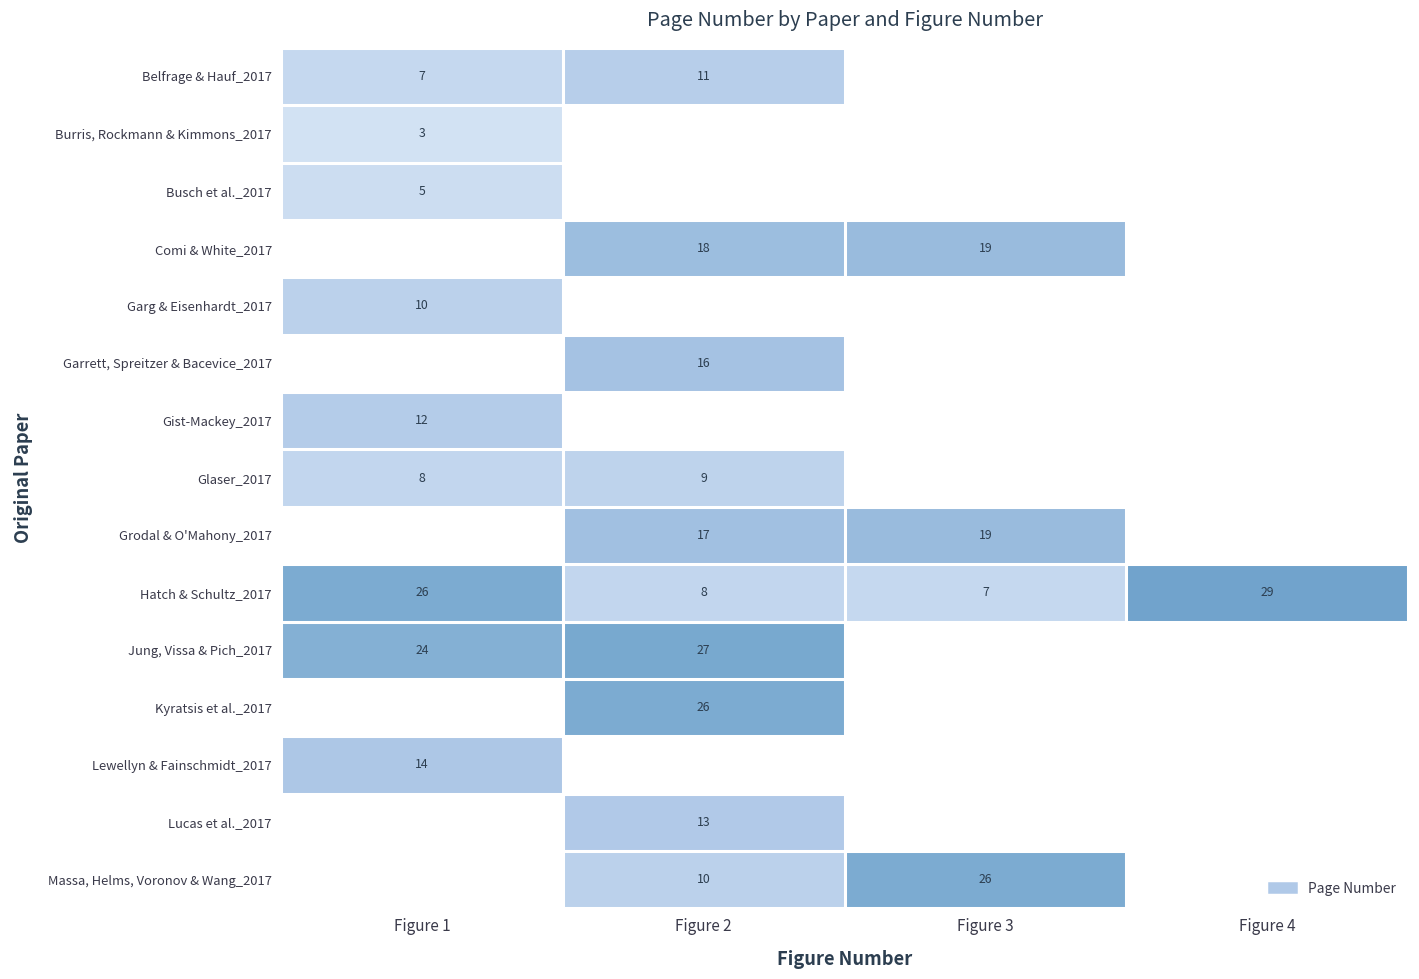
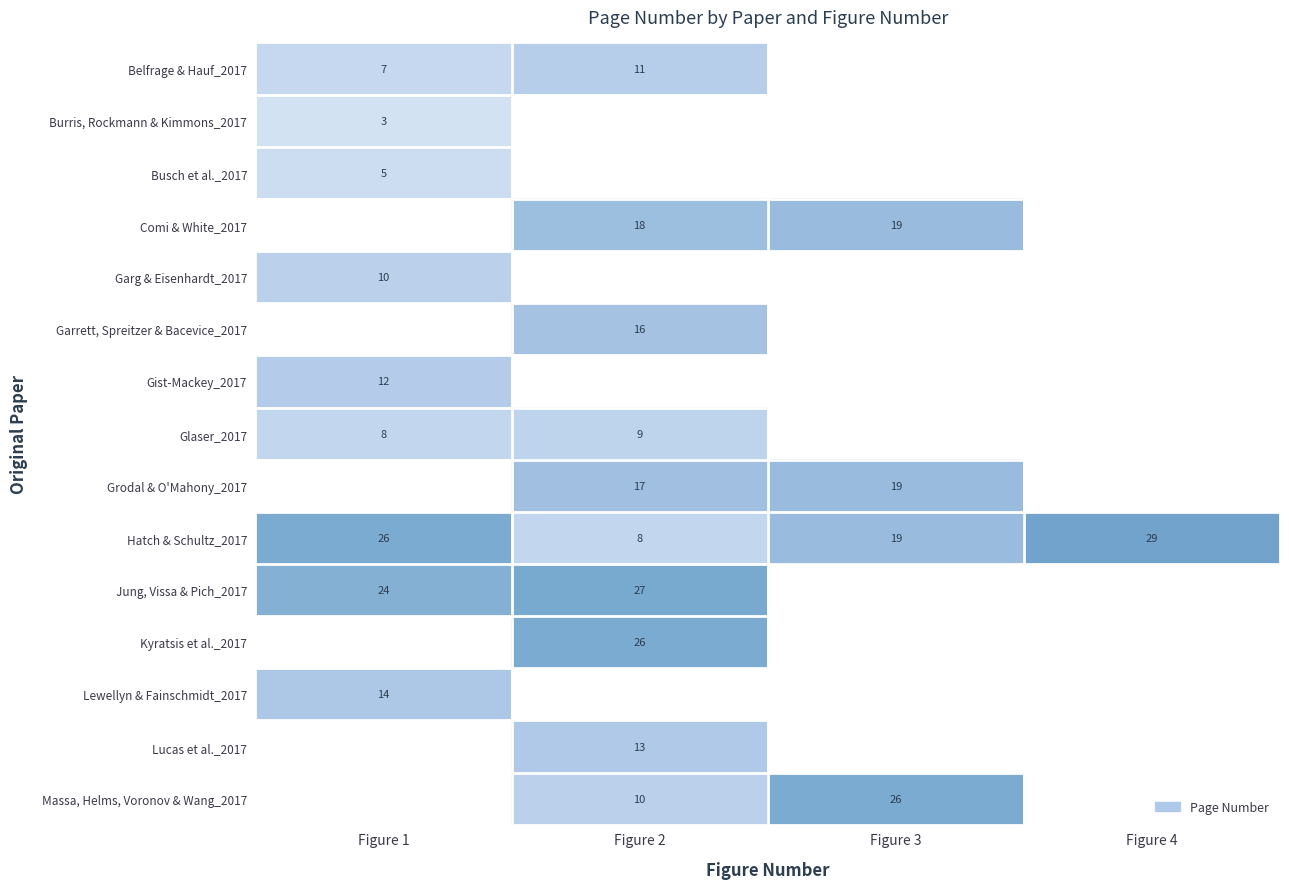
  {
    "Belfrage & Hauf_2017": {
      "Figure 1": 7,
      "Figure 2": 11
    },
    "Burris, Rockmann & Kimmons_2017": {
      "Figure 1": 3
    },
    "Busch et al._2017": {
      "Figure 1": 5
    },
    "Comi & White_2017": {
      "Figure 2": 18,
      "Figure 3": 19
    },
    "Garg & Eisenhardt_2017": {
      "Figure 1": 10
    },
    "Garrett, Spreitzer & Bacevice_2017": {
      "Figure 2": 16
    },
    "Gist-Mackey_2017": {
      "Figure 1": 12
    },
    "Glaser_2017": {
      "Figure 1": 8,
      "Figure 2": 9
    },
    "Grodal & O'Mahony_2017": {
      "Figure 2": 17,
      "Figure 3": 19
    },
    "Hatch & Schultz_2017": {
      "Figure 1": 26,
      "Figure 2": 8,
-     "Figure 3": 7,
+     "Figure 3": 19,
      "Figure 4": 29
    },
    "Jung, Vissa & Pich_2017": {
      "Figure 1": 24,
      "Figure 2": 27
    },
    "Kyratsis et al._2017": {
      "Figure 2": 26
    },
    "Lewellyn & Fainschmidt_2017": {
      "Figure 1": 14
    },
    "Lucas et al._2017": {
      "Figure 2": 13
    },
    "Massa, Helms, Voronov & Wang_2017": {
      "Figure 2": 10,
      "Figure 3": 26
    }
  }
